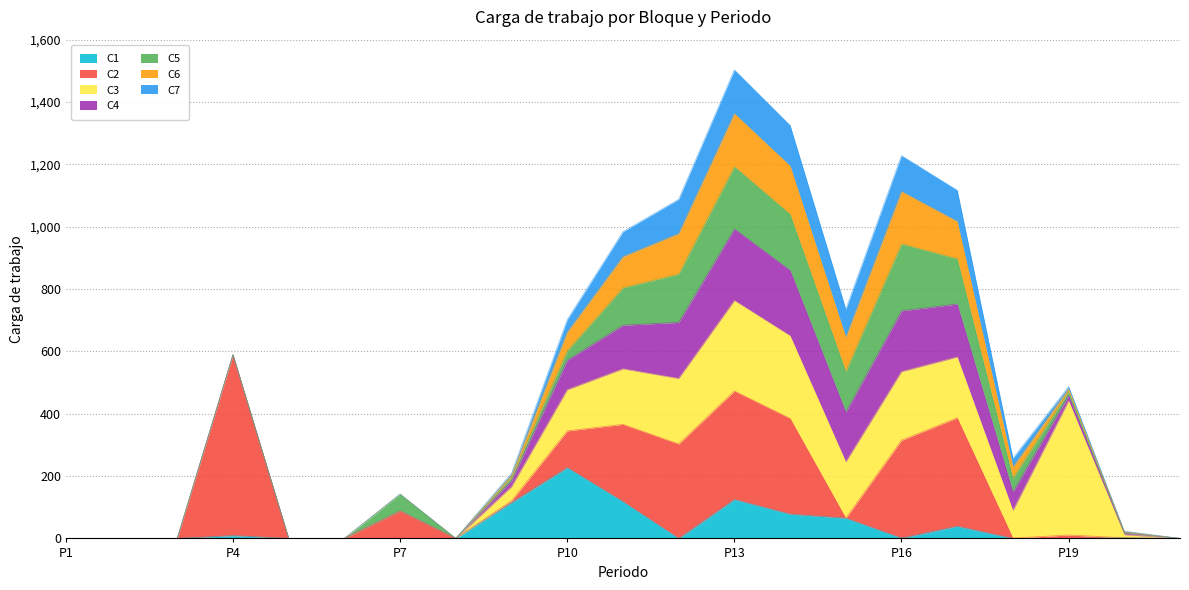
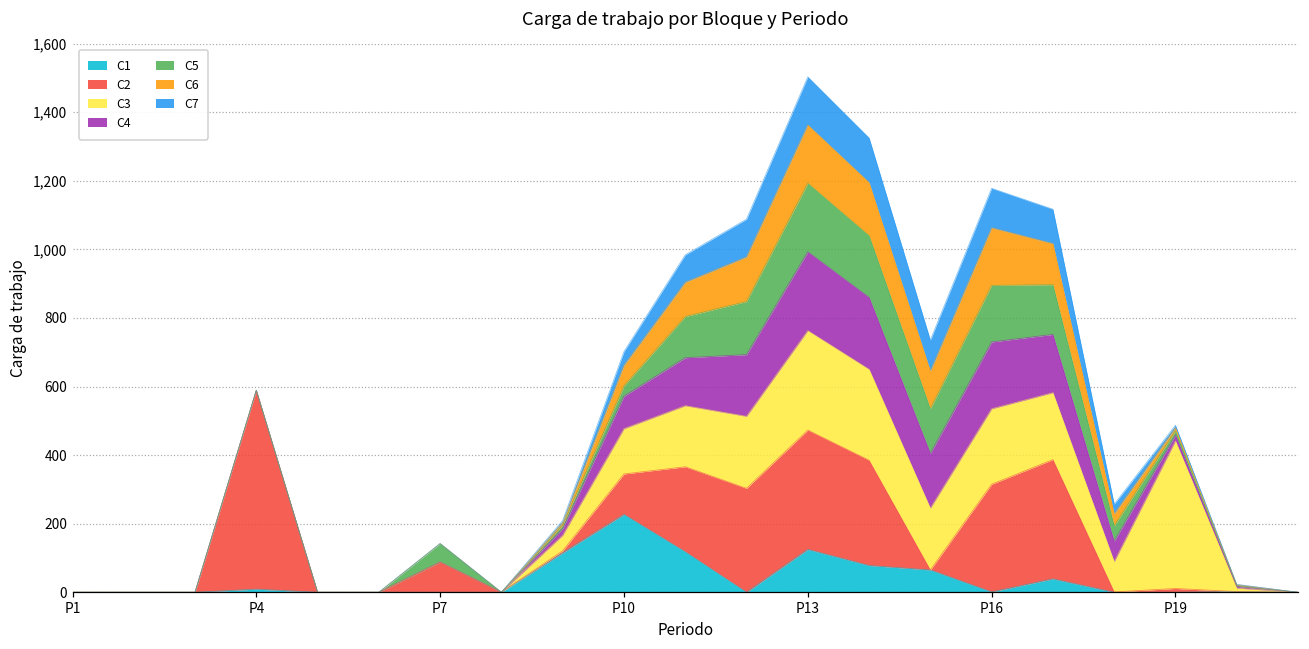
  {
    "C2": {
      "P10": 120,
      "P13": 350,
      "P16": 310,
      "P19": 10
    },
    "C3": {
      "P10": 130,
      "P13": 290,
      "P16": 220,
      "P19": 430
    },
    "C4": {
      "P10": 100,
      "P13": 230,
      "P16": 200,
      "P19": 20
    },
    "C5": {
      "P10": 30,
      "P13": 200,
-     "P16": 220,
+     "P16": 170,
      "P19": 10
    },
    "C6": {
      "P10": 60,
      "P13": 170,
      "P16": 170
    }
  }
